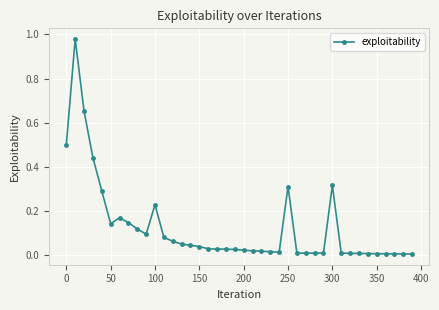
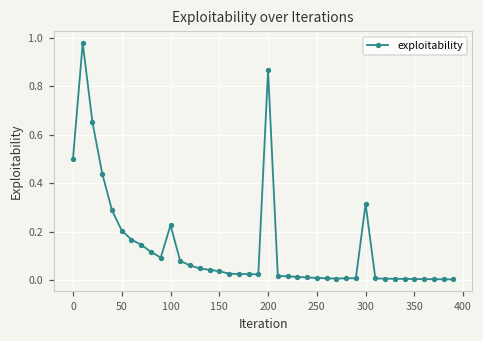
  {
    "0": 0.50,
-   "50": 0.14,
+   "50": 0.21,
    "100": 0.23,
    "150": 0.04,
-   "200": 0.02,
-   "250": 0.31,
+   "200": 0.87,
+   "250": 0.01,
    "300": 0.31,
    "350": 0.01
  }
